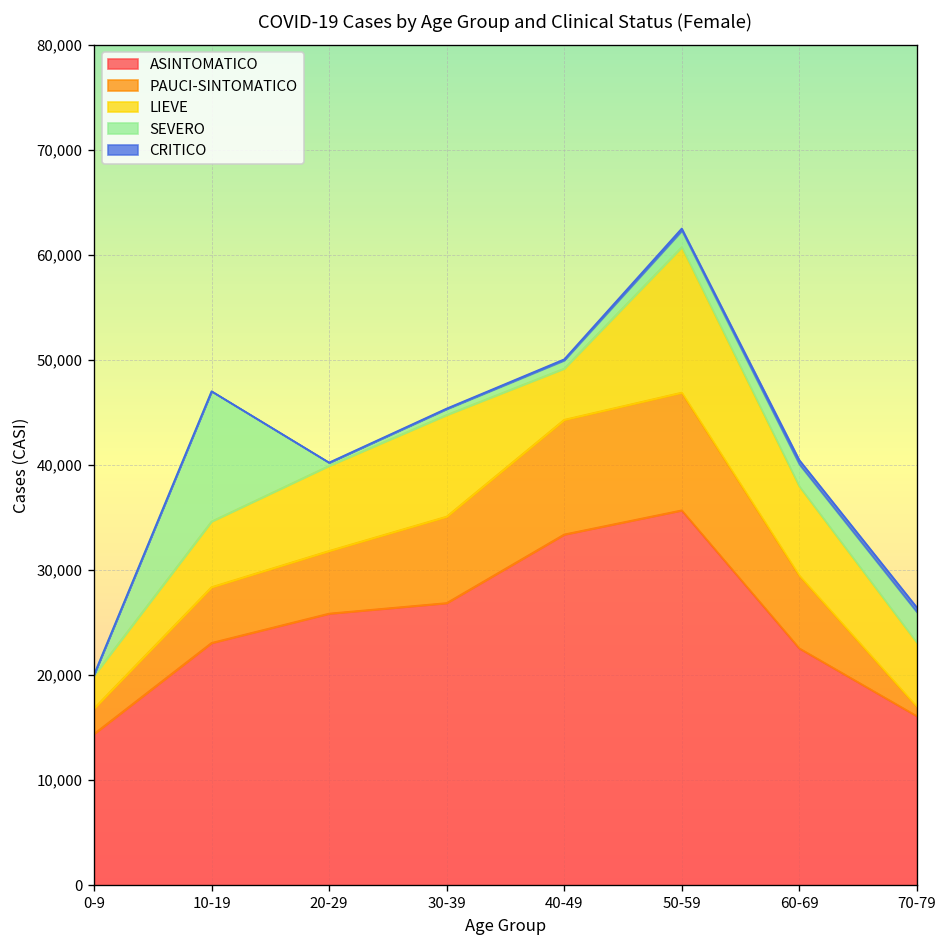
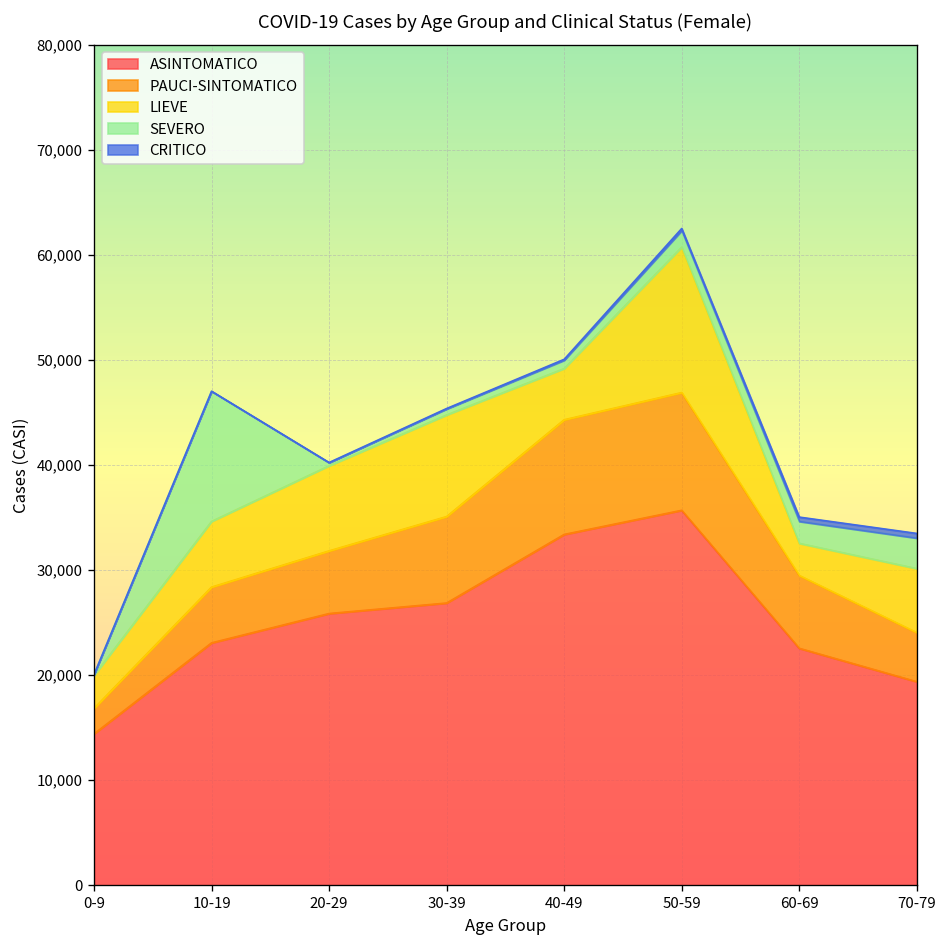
  {
    "ASINTOMATICO": {
      "0-9": "14,000",
      "10-19": "23,000",
      "20-29": "26,000",
      "30-39": "27,000",
      "40-49": "33,000",
      "50-59": "36,000",
      "60-69": "23,000",
-     "70-79": "16,000"
+     "70-79": "19,000"
    },
    "PAUCI-SINTOMATICO": {
      "0-9": "2,000",
      "10-19": "5,000",
      "20-29": "6,000",
      "30-39": "8,000",
      "40-49": "11,000",
      "50-59": "11,000",
      "60-69": "7,000",
-     "70-79": "1,000"
+     "70-79": "5,000"
    },
    "LIEVE": {
      "10-19": "6,000",
      "30-39": "10,000",
      "40-49": "5,000",
      "50-59": "14,000",
-     "60-69": "8,000",
+     "60-69": "3,000",
      "70-79": "6,000"
    },
    "SEVERO": {
      "60-69": "2,000",
      "70-79": "3,000"
    },
    "CRITICO": {
      "60-69": "0",
      "70-79": "0"
    }
  }
